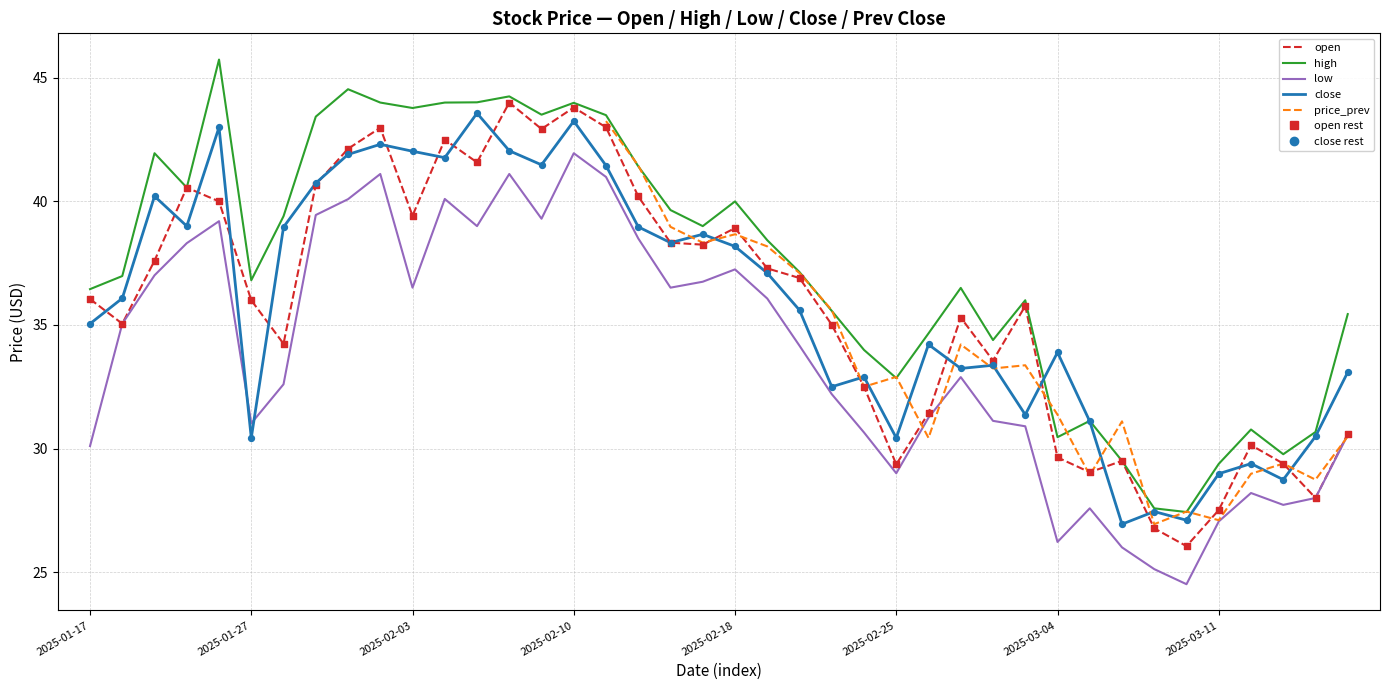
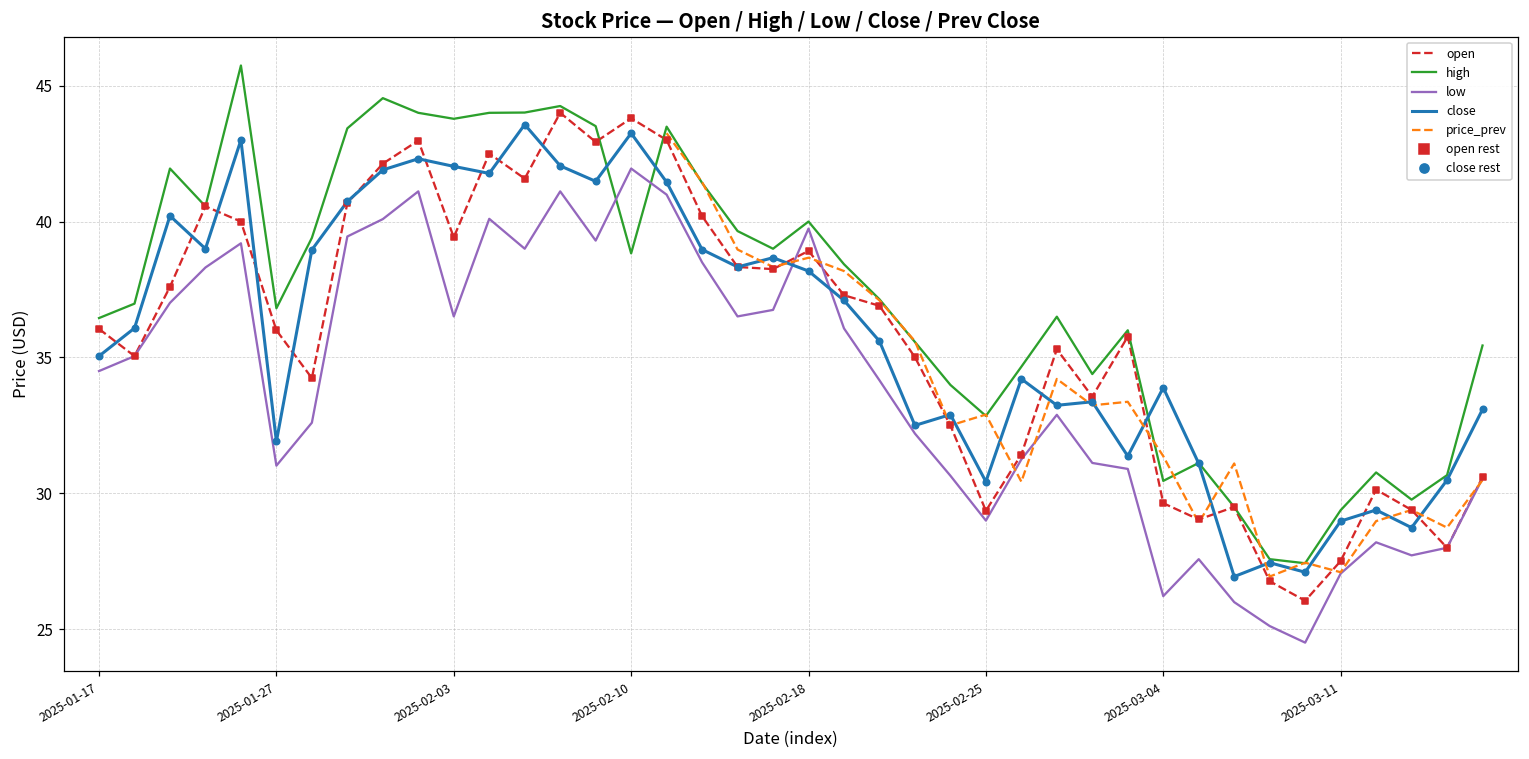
  {
    "open": {
      "2025-01-17": 36.1,
      "2025-01-27": 36.0,
      "2025-02-03": 39.4,
      "2025-02-10": 43.8,
      "2025-02-18": 38.9,
      "2025-02-25": 29.4,
      "2025-03-04": 29.6,
      "2025-03-11": 27.5
    },
    "high": {
      "2025-01-17": 36.5,
      "2025-01-27": 36.8,
      "2025-02-03": 43.8,
-     "2025-02-10": 44.0,
+     "2025-02-10": 38.8,
      "2025-02-18": 40.0,
      "2025-03-04": 30.5,
      "2025-03-11": 29.4
    },
    "low": {
-     "2025-01-17": 30.1,
+     "2025-01-17": 34.5,
      "2025-01-27": 31.0,
      "2025-02-03": 36.5,
      "2025-02-10": 42.0,
-     "2025-02-18": 37.3,
+     "2025-02-18": 39.7,
      "2025-02-25": 29.0,
      "2025-03-04": 26.2
    },
    "close": {
      "2025-01-17": 35.1,
-     "2025-01-27": 30.4,
+     "2025-01-27": 31.9,
      "2025-02-03": 42.0,
      "2025-02-10": 43.3,
      "2025-02-18": 38.2,
      "2025-02-25": 30.4,
      "2025-03-04": 33.9,
      "2025-03-11": 29.0
    },
    "price_prev": {
      "2025-02-18": 38.7,
      "2025-03-04": 31.4
    }
  }
